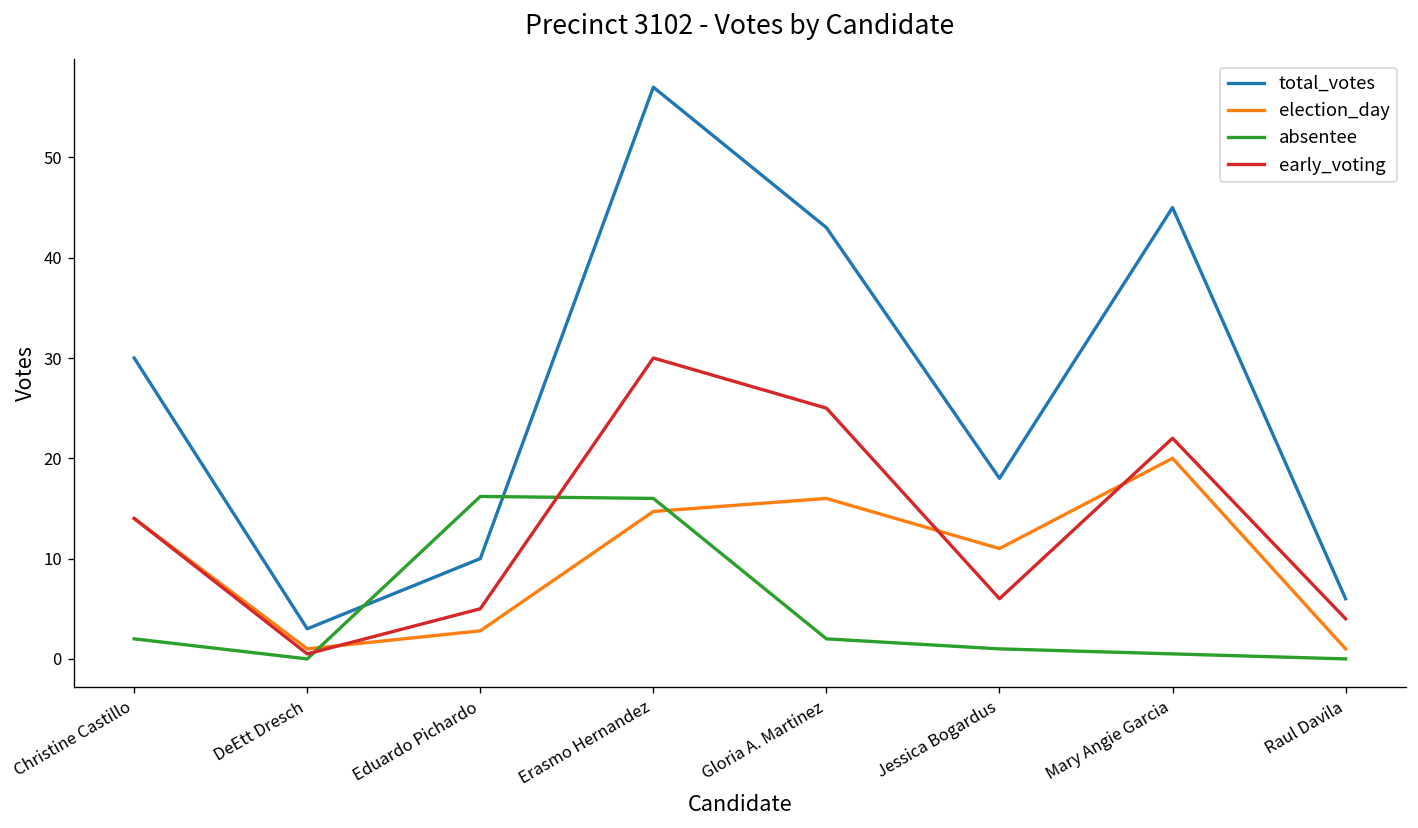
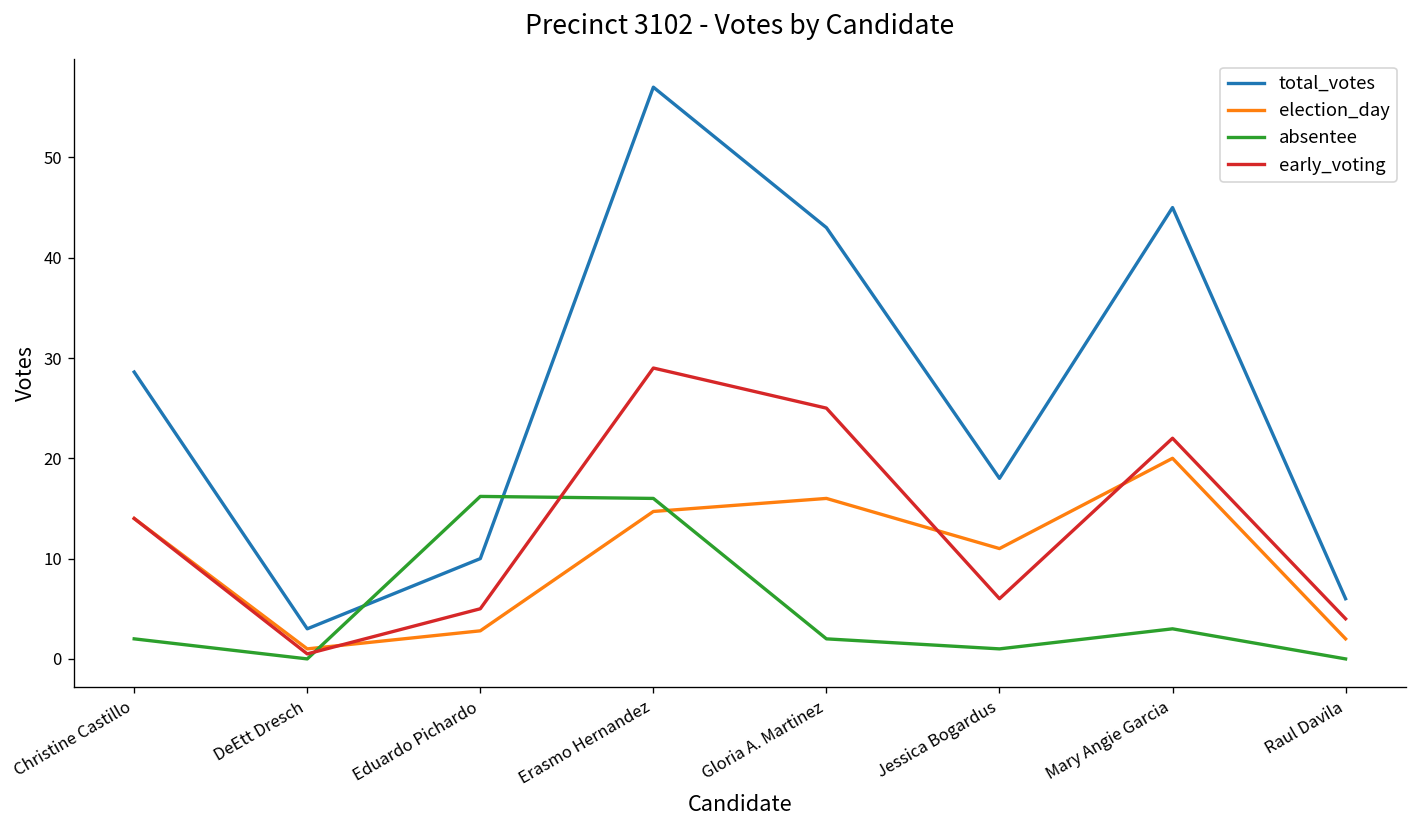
  {
    "total_votes": {
-     "Christine Castillo": 30,
+     "Christine Castillo": 29,
      "DeEtt Dresch": 3,
      "Eduardo Pichardo": 10,
      "Erasmo Hernandez": 57,
      "Gloria A. Martinez": 43,
      "Jessica Bogardus": 18,
      "Mary Angie Garcia": 45,
      "Raul Davila": 6
    },
    "election_day": {
      "DeEtt Dresch": 1,
      "Eduardo Pichardo": 3,
      "Erasmo Hernandez": 15,
      "Gloria A. Martinez": 16,
      "Jessica Bogardus": 11,
      "Mary Angie Garcia": 20,
-     "Raul Davila": 1
+     "Raul Davila": 2
    },
    "absentee": {
      "Christine Castillo": 2,
      "DeEtt Dresch": 0,
      "Eduardo Pichardo": 16,
      "Erasmo Hernandez": 16,
      "Gloria A. Martinez": 2,
      "Jessica Bogardus": 1,
-     "Mary Angie Garcia": 1,
+     "Mary Angie Garcia": 3,
      "Raul Davila": 0
    },
    "early_voting": {
      "DeEtt Dresch": 1,
      "Eduardo Pichardo": 5,
-     "Erasmo Hernandez": 30,
+     "Erasmo Hernandez": 29,
      "Gloria A. Martinez": 25,
      "Jessica Bogardus": 6,
      "Mary Angie Garcia": 22,
      "Raul Davila": 4
    }
  }
